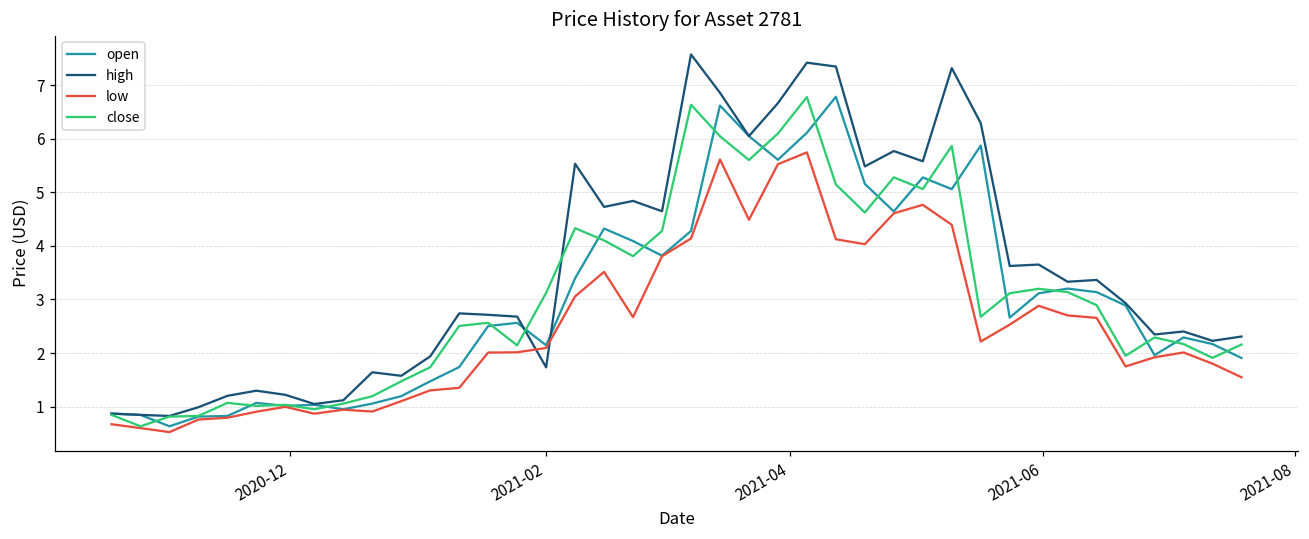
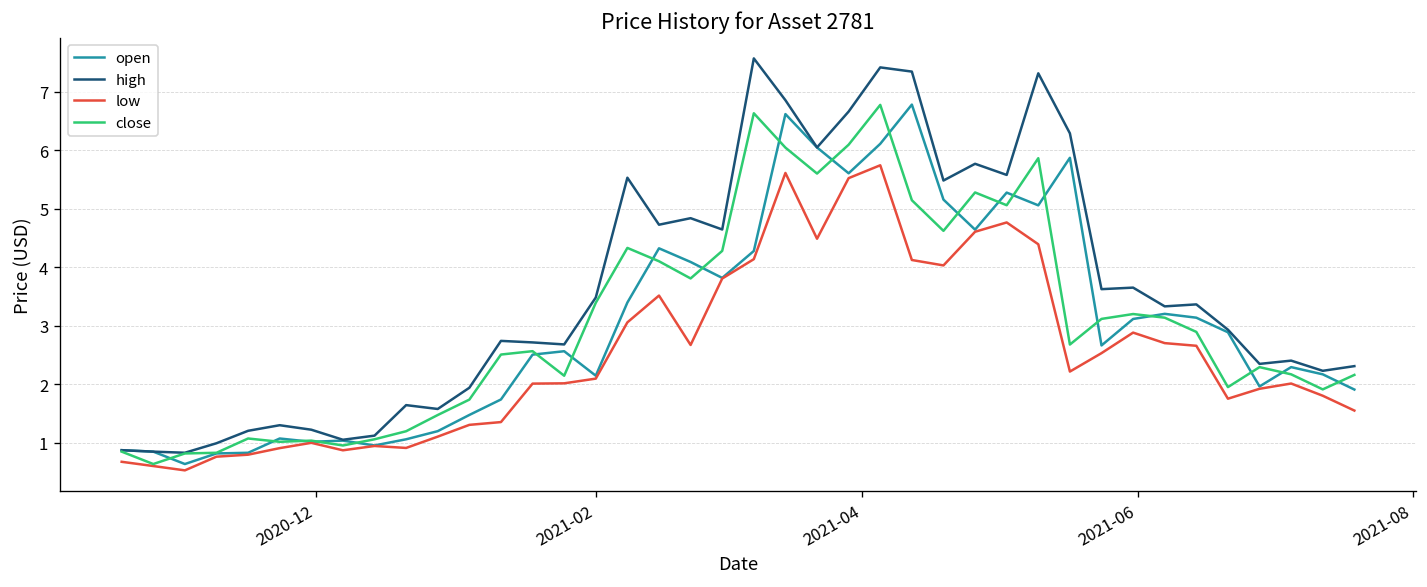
  {
    "high": {
-     "2021-02": 1.7
+     "2021-02": 3.5
    },
    "close": {
-     "2021-02": 3.1
+     "2021-02": 3.4
    }
  }
